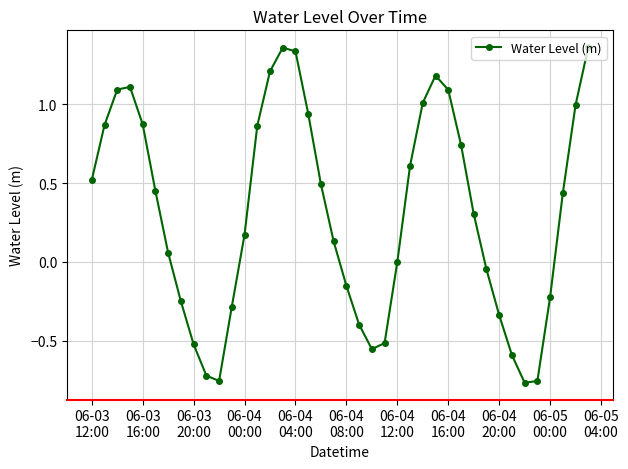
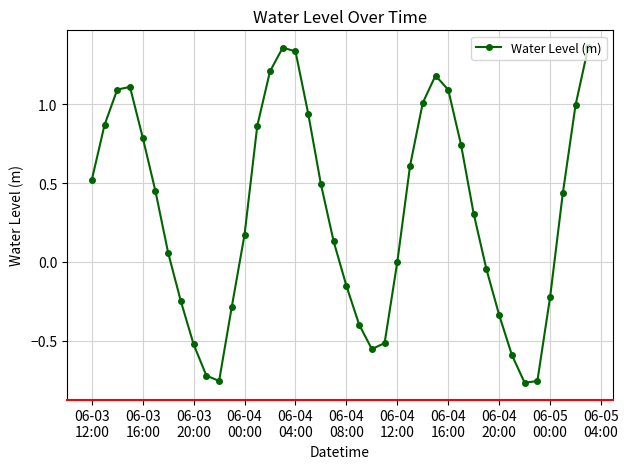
  {
    "06-03 12:00": 0.52,
-   "06-03 16:00": 0.87,
+   "06-03 16:00": 0.79,
    "06-03 20:00": -0.52,
    "06-04 00:00": 0.17,
    "06-04 04:00": 1.34,
    "06-04 08:00": -0.15,
    "06-04 12:00": 0.00,
    "06-04 16:00": 1.09,
    "06-04 20:00": -0.34,
    "06-05 00:00": -0.22
  }
